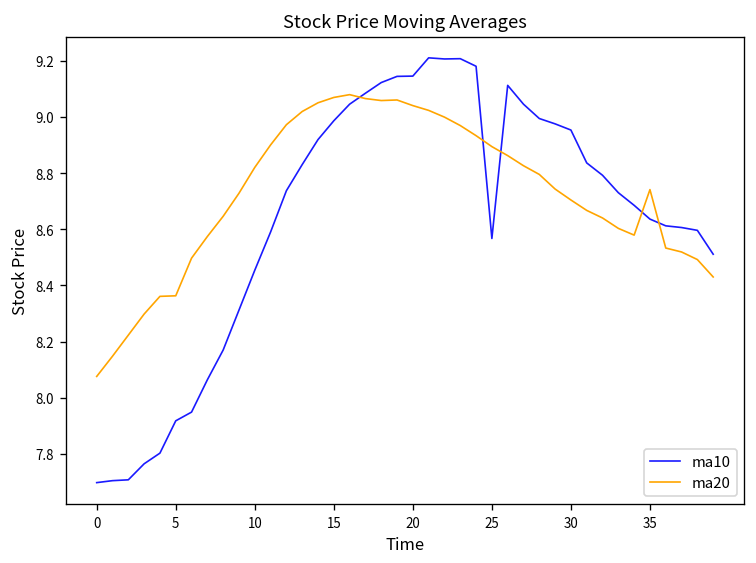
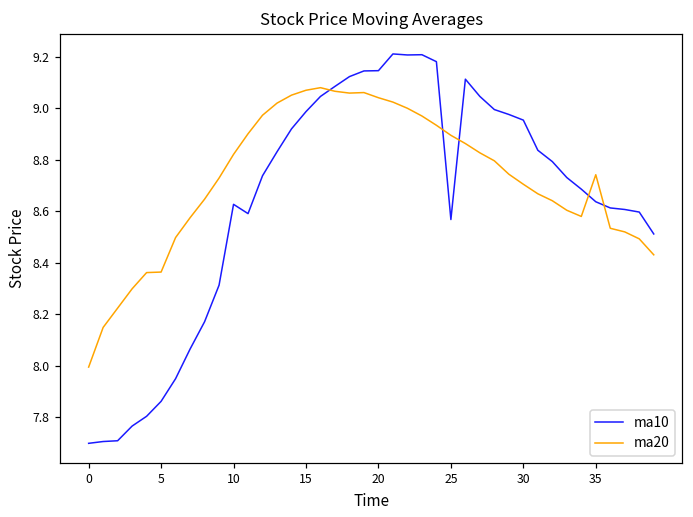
  {
    "ma10": {
      "0": 7.70,
-     "5": 7.92,
-     "10": 8.45,
+     "5": 7.86,
+     "10": 8.63,
      "15": 8.99,
      "20": 9.15,
      "25": 8.57,
      "30": 8.95,
      "35": 8.64
    },
    "ma20": {
-     "0": 8.08,
+     "0": 7.99,
      "5": 8.36,
      "10": 8.82,
      "15": 9.07,
      "20": 9.04,
      "25": 8.89,
      "30": 8.70,
      "35": 8.74
    }
  }
